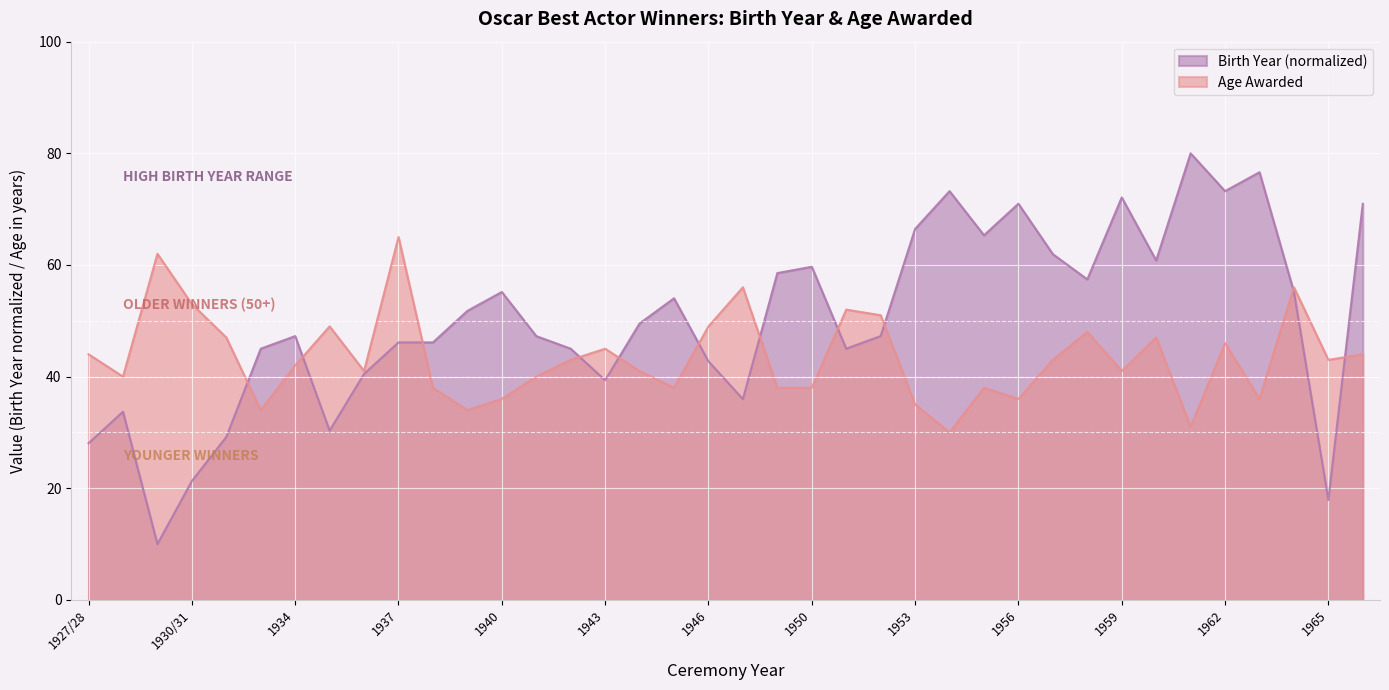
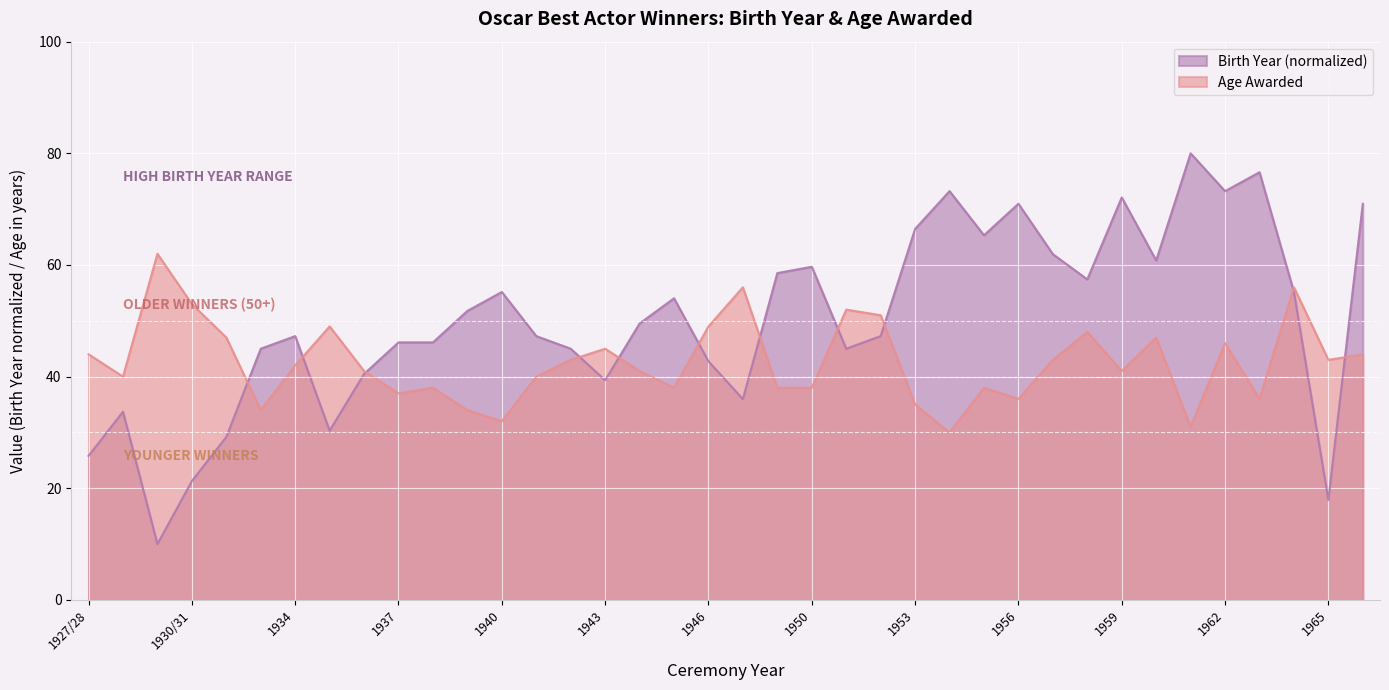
  {
    "Birth Year (normalized)": {
-     "1927/28": 28,
+     "1927/28": 26,
      "1930/31": 21,
      "1934": 47,
      "1937": 46,
      "1940": 55,
      "1943": 39,
      "1946": 43,
      "1950": 60,
      "1953": 66,
      "1956": 71,
      "1959": 72,
      "1962": 73,
      "1965": 18
    },
    "Age Awarded": {
      "1927/28": 44,
      "1934": 42,
-     "1937": 65,
-     "1940": 36,
+     "1937": 37,
+     "1940": 32,
      "1943": 45,
      "1946": 49,
      "1950": 38,
      "1953": 35,
      "1956": 36,
      "1959": 41,
      "1962": 46,
      "1965": 43
    }
  }
